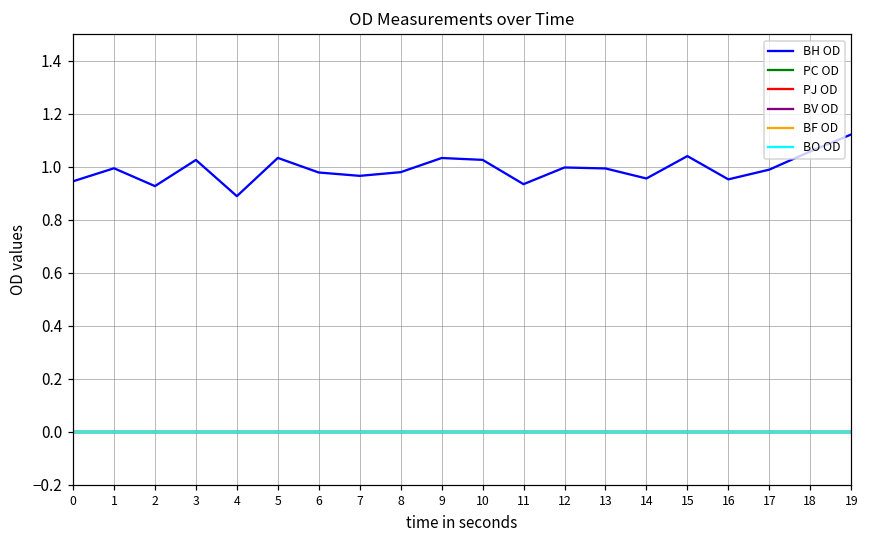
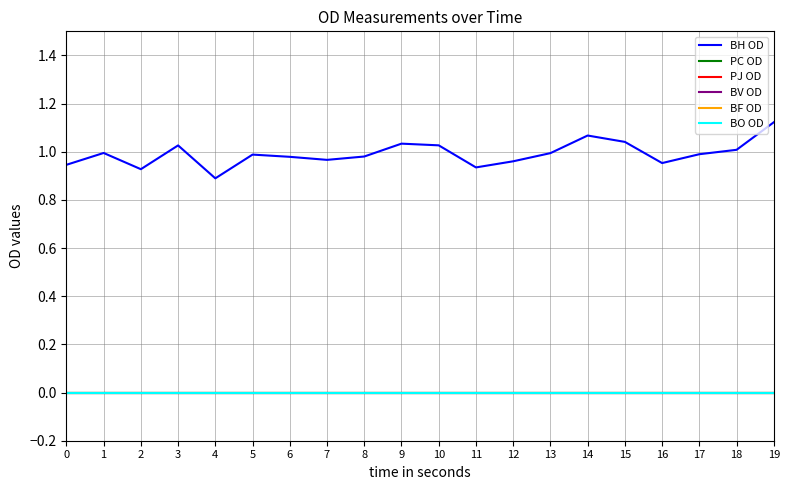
  {
    "BH OD": {
      "0": 0.95,
      "1": 0.99,
      "2": 0.93,
      "3": 1.03,
      "4": 0.89,
-     "5": 1.03,
+     "5": 0.99,
      "6": 0.98,
      "7": 0.97,
      "8": 0.98,
      "9": 1.03,
      "10": 1.03,
      "11": 0.93,
-     "12": 1.00,
+     "12": 0.96,
      "13": 0.99,
-     "14": 0.96,
+     "14": 1.07,
      "15": 1.04,
      "16": 0.95,
      "17": 0.99,
-     "18": 1.06,
+     "18": 1.01,
      "19": 1.12
    },
    "BO OD": {
      "0": 0.00,
      "1": 0.00,
      "2": 0.00,
      "3": 0.00,
      "4": 0.00,
      "5": 0.00,
      "6": 0.00,
      "7": 0.00,
      "8": 0.00,
      "9": 0.00,
      "10": 0.00,
      "11": 0.00,
      "12": 0.00,
      "13": 0.00,
      "14": 0.00,
      "15": 0.00,
      "16": 0.00,
      "17": 0.00,
      "18": 0.00,
      "19": 0.00
    }
  }
